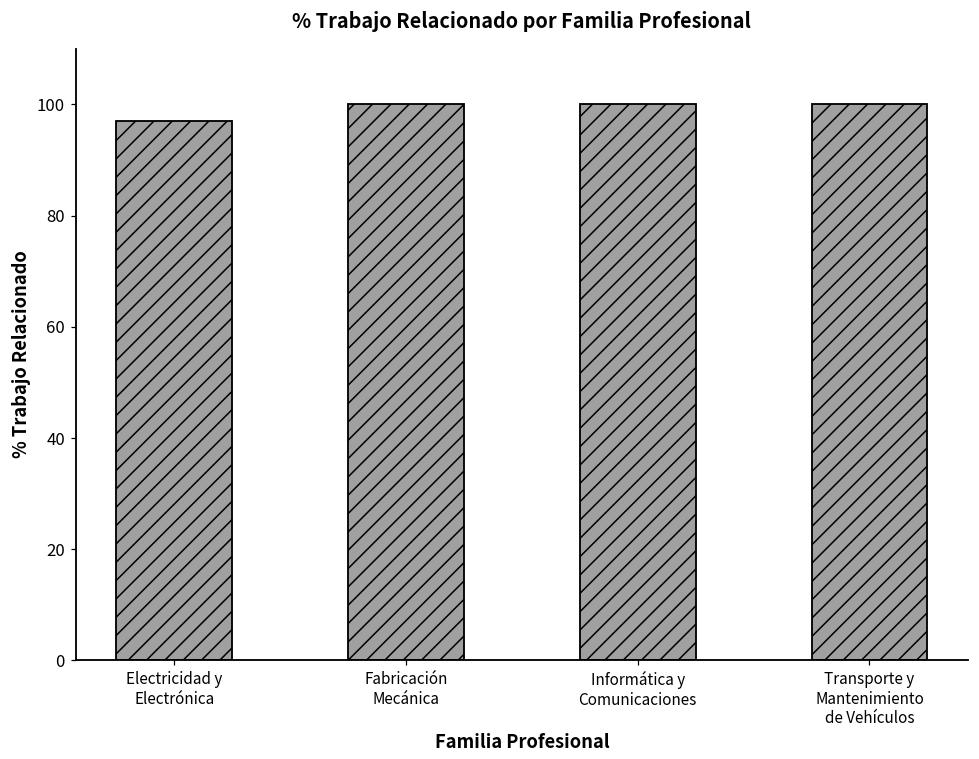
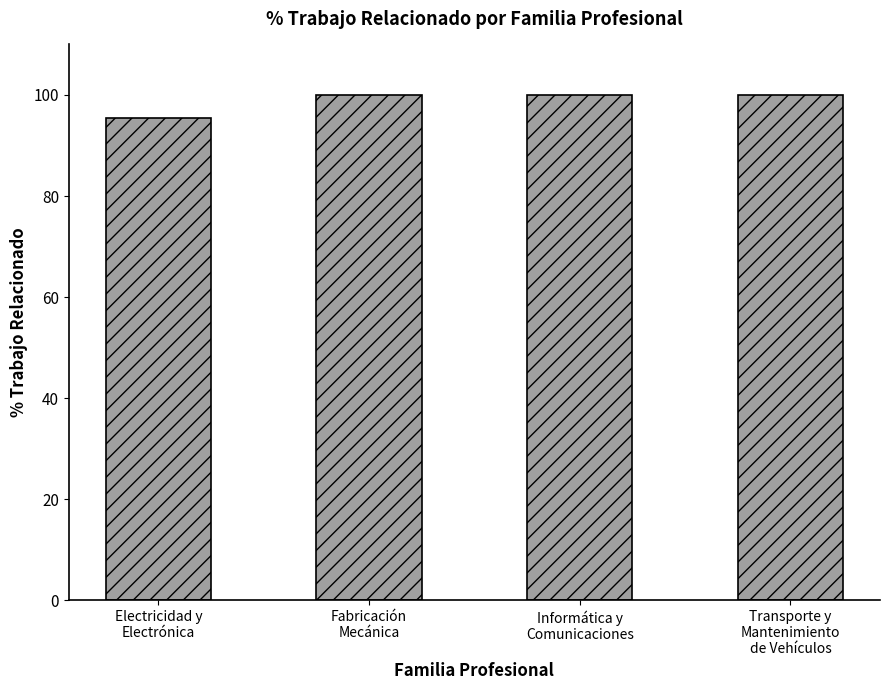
  {
-   "Electricidad y Electrónica": 97,
+   "Electricidad y Electrónica": 95,
    "Fabricación Mecánica": 100,
    "Informática y Comunicaciones": 100,
    "Transporte y Mantenimiento de Vehículos": 100
  }
